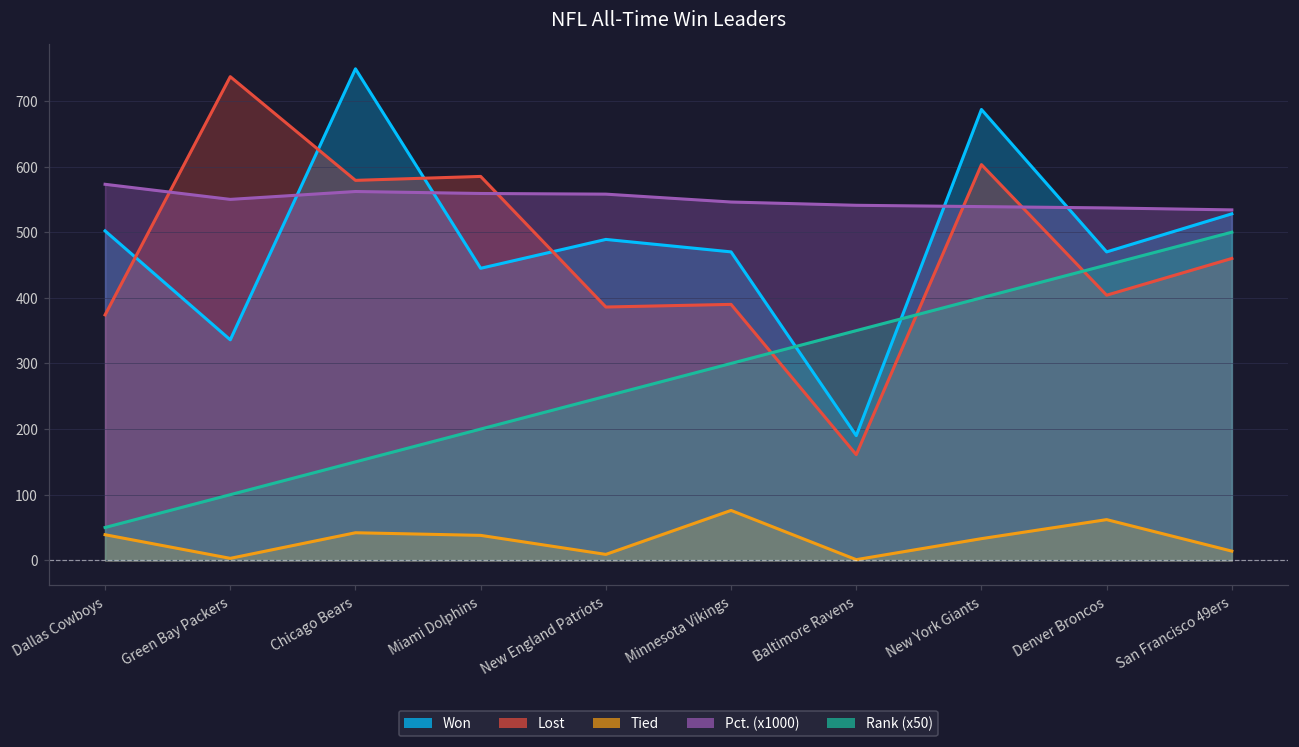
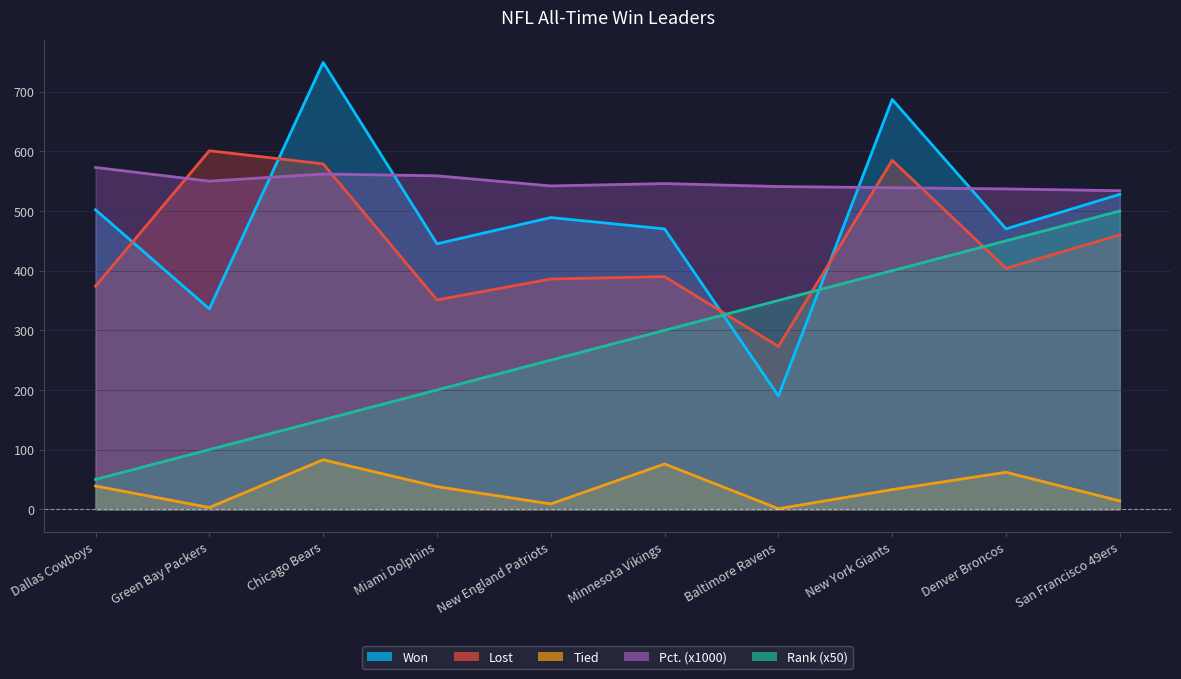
  {
    "Lost": {
      "Dallas Cowboys": 370,
-     "Green Bay Packers": 740,
+     "Green Bay Packers": 600,
      "Chicago Bears": 580,
-     "Miami Dolphins": 590,
+     "Miami Dolphins": 350,
      "New England Patriots": 390,
      "Minnesota Vikings": 390,
-     "Baltimore Ravens": 160,
-     "New York Giants": 600,
+     "Baltimore Ravens": 270,
+     "New York Giants": 590,
      "Denver Broncos": 400,
      "San Francisco 49ers": 460
    },
    "Tied": {
      "Dallas Cowboys": 40,
      "Green Bay Packers": 0,
-     "Chicago Bears": 40,
+     "Chicago Bears": 80,
      "Miami Dolphins": 40,
      "New England Patriots": 10,
      "Minnesota Vikings": 80,
      "Baltimore Ravens": 0,
      "New York Giants": 30,
      "Denver Broncos": 60,
      "San Francisco 49ers": 10
    },
    "Pct. (x1000)": {
      "Dallas Cowboys": 570,
      "Green Bay Packers": 550,
      "Chicago Bears": 560,
      "Miami Dolphins": 560,
-     "New England Patriots": 560,
+     "New England Patriots": 540,
      "Minnesota Vikings": 550,
      "Baltimore Ravens": 540,
      "New York Giants": 540,
      "Denver Broncos": 540,
      "San Francisco 49ers": 530
    }
  }
